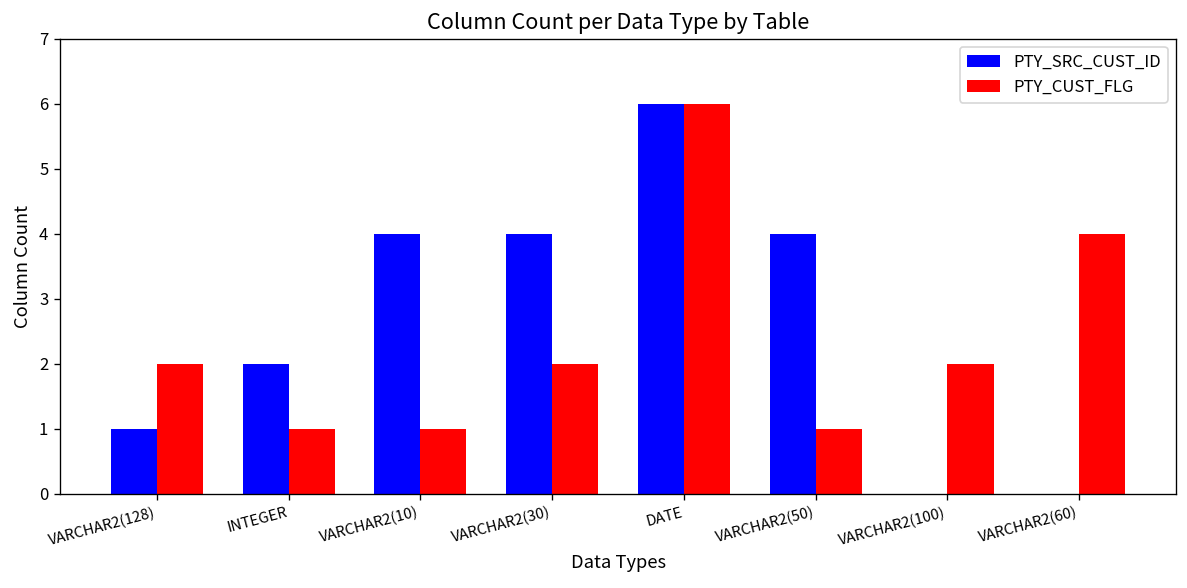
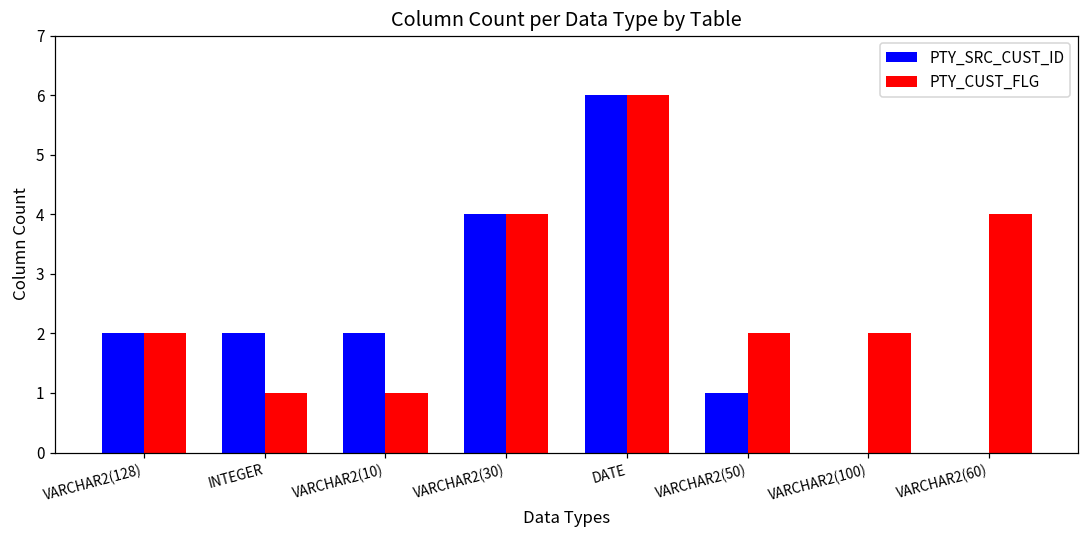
  {
    "PTY_SRC_CUST_ID": {
-     "VARCHAR2(128)": 1,
+     "VARCHAR2(128)": 2,
      "INTEGER": 2,
-     "VARCHAR2(10)": 4,
+     "VARCHAR2(10)": 2,
      "VARCHAR2(30)": 4,
      "DATE": 6,
-     "VARCHAR2(50)": 4,
+     "VARCHAR2(50)": 1,
      "VARCHAR2(100)": 0,
      "VARCHAR2(60)": 0
    },
    "PTY_CUST_FLG": {
      "VARCHAR2(128)": 2,
      "INTEGER": 1,
      "VARCHAR2(10)": 1,
-     "VARCHAR2(30)": 2,
+     "VARCHAR2(30)": 4,
      "DATE": 6,
-     "VARCHAR2(50)": 1,
+     "VARCHAR2(50)": 2,
      "VARCHAR2(100)": 2,
      "VARCHAR2(60)": 4
    }
  }
